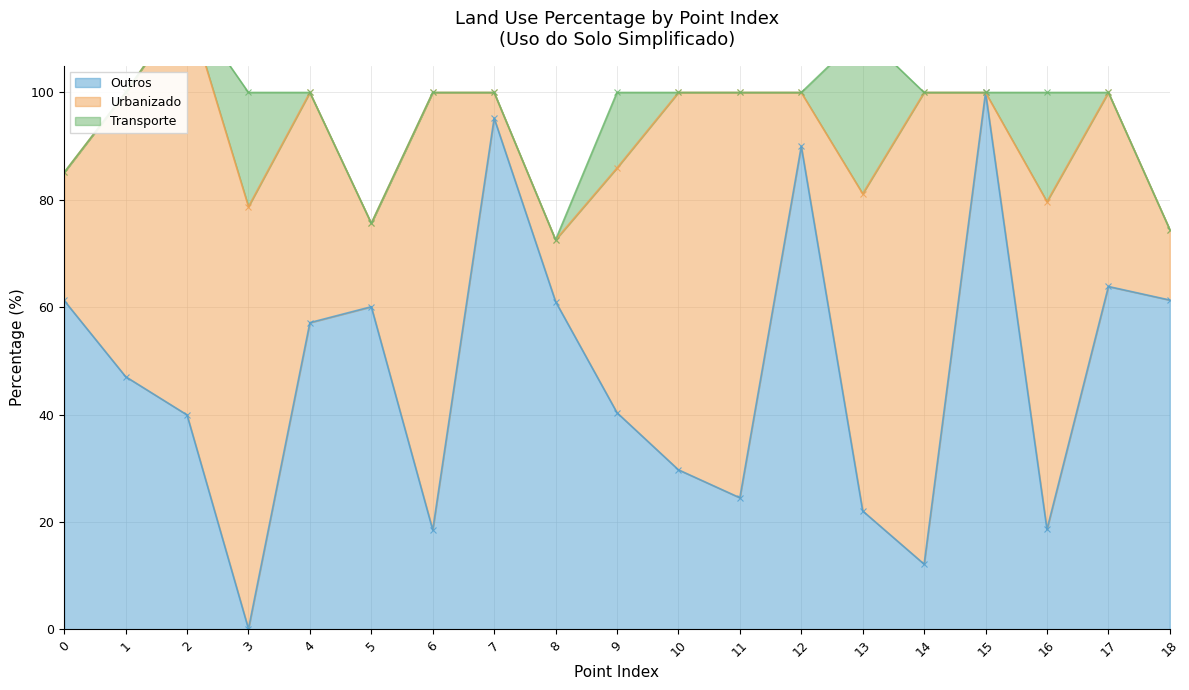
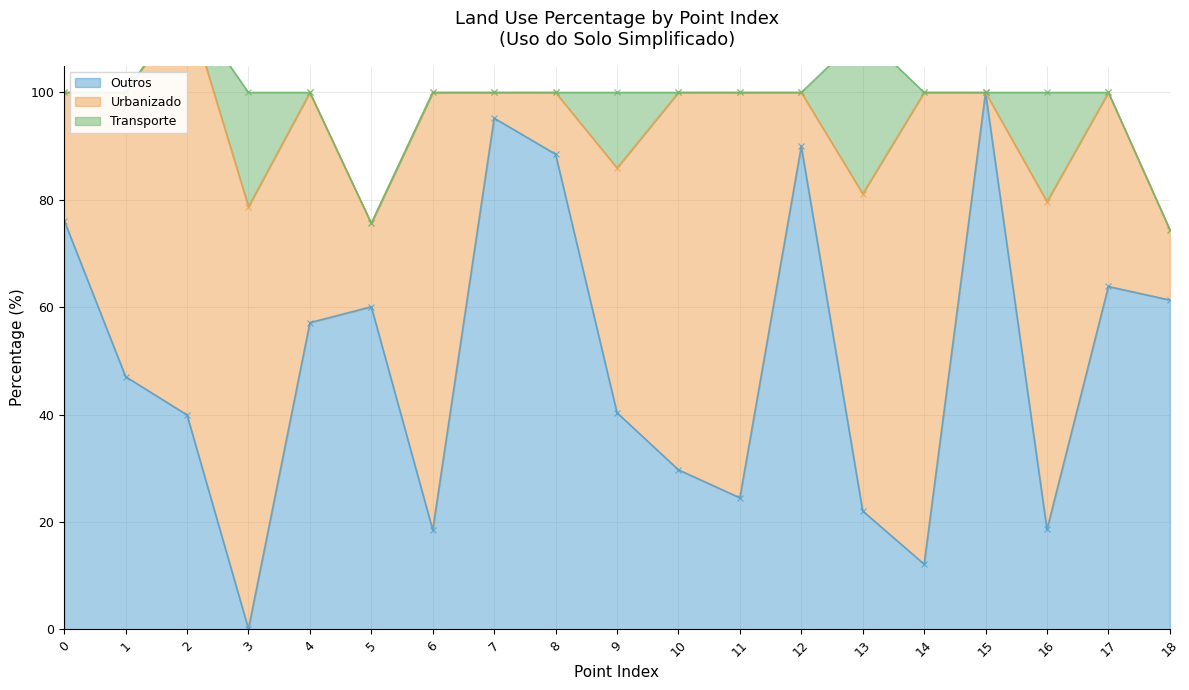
  {
    "Outros": {
-     "0": 61,
+     "0": 76,
      "1": 47,
      "2": 40,
      "3": 0,
      "4": 57,
      "5": 60,
      "6": 19,
      "7": 95,
-     "8": 61,
+     "8": 89,
      "9": 40,
      "10": 30,
      "11": 25,
      "12": 90,
      "13": 22,
      "14": 12,
      "16": 19,
      "17": 64,
      "18": 61
    },
    "Urbanizado": {
      "3": 79,
      "9": 46,
      "13": 59,
      "16": 61
    },
    "Transporte": {
      "3": 21,
      "9": 14,
      "16": 20
    }
  }
